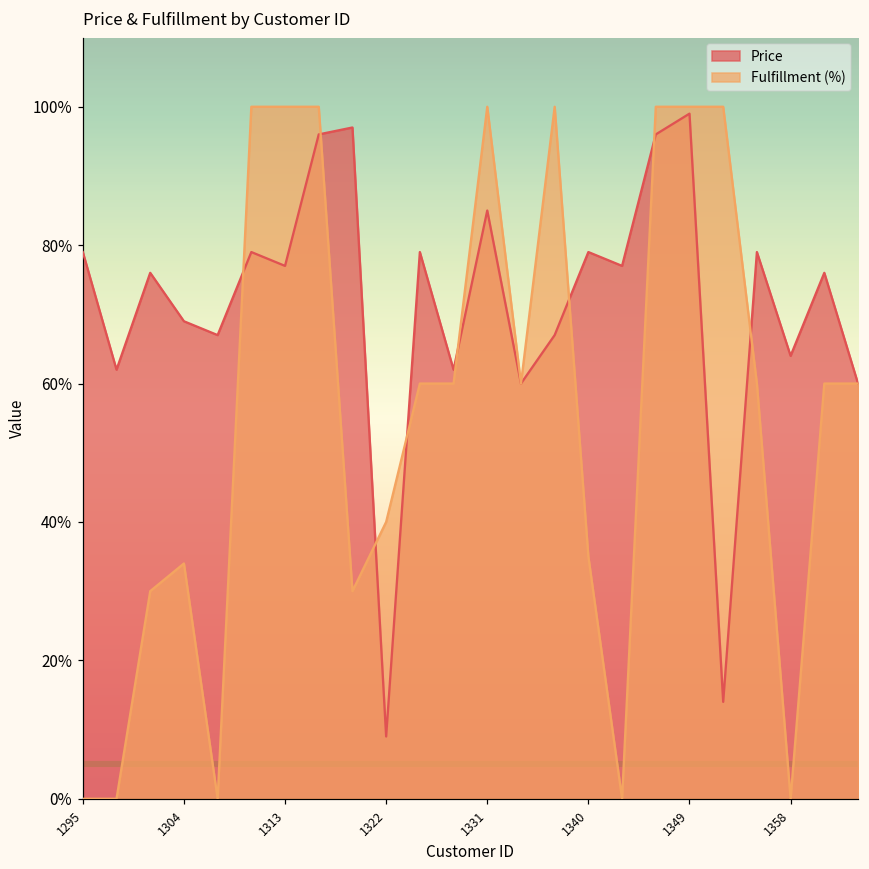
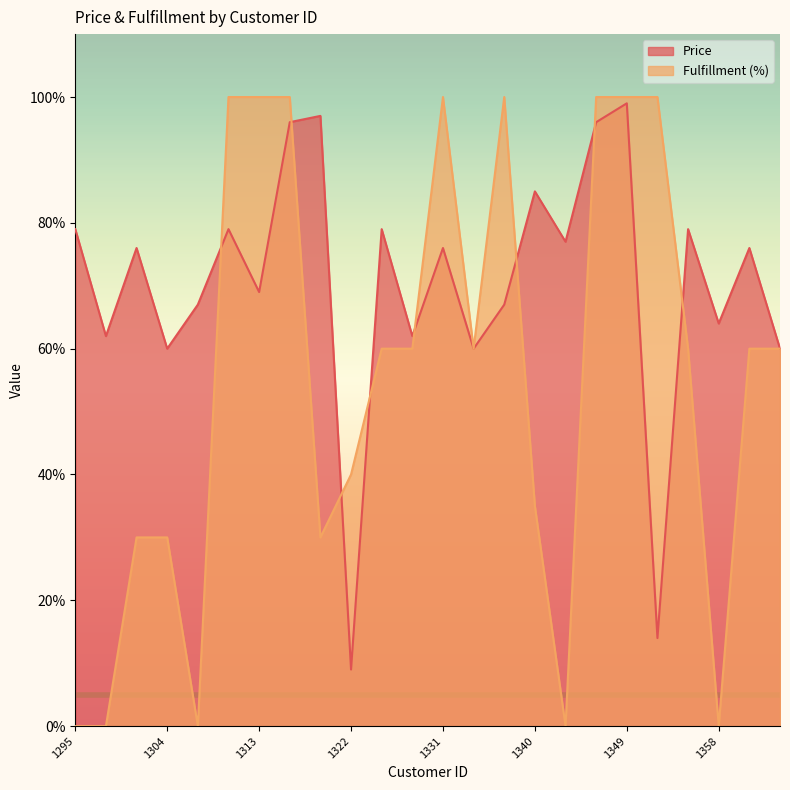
  {
    "Price": {
      "1295": "79%",
-     "1304": "69%",
-     "1313": "77%",
+     "1304": "60%",
+     "1313": "69%",
      "1322": "9%",
-     "1331": "85%",
-     "1340": "79%",
+     "1331": "76%",
+     "1340": "85%",
      "1349": "99%",
      "1358": "64%"
    },
    "Fulfillment (%)": {
      "1295": "0%",
-     "1304": "34%",
+     "1304": "30%",
      "1313": "100%",
      "1322": "40%",
      "1331": "100%",
      "1340": "35%",
      "1349": "100%",
      "1358": "0%"
    }
  }
